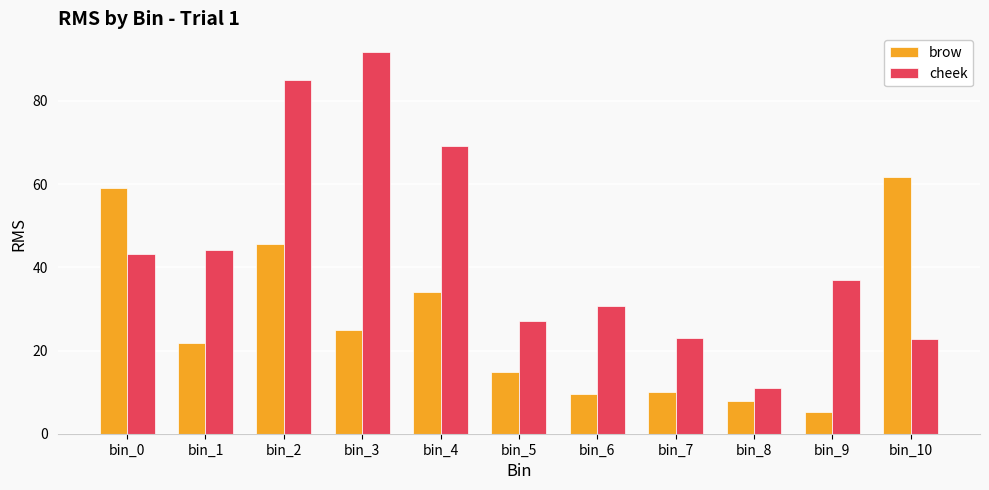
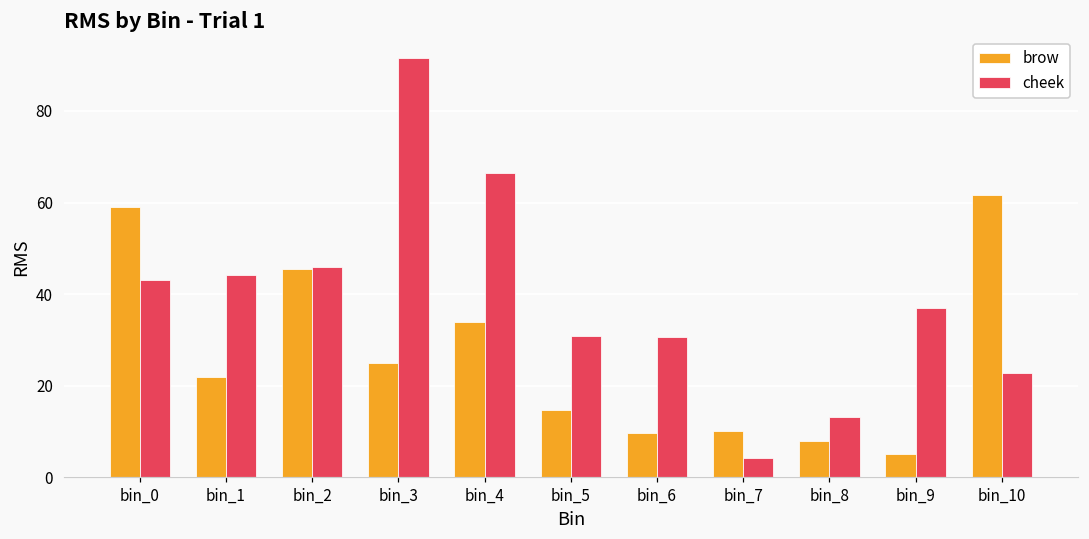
  {
    "brow": {
      "bin_0": 59,
      "bin_1": 22,
      "bin_2": 46,
      "bin_3": 25,
      "bin_4": 34,
      "bin_5": 15,
      "bin_6": 10,
      "bin_7": 10,
      "bin_8": 8,
      "bin_9": 5,
      "bin_10": 62
    },
    "cheek": {
      "bin_0": 43,
      "bin_1": 44,
-     "bin_2": 85,
+     "bin_2": 46,
      "bin_3": 92,
-     "bin_4": 69,
-     "bin_5": 27,
+     "bin_4": 66,
+     "bin_5": 31,
      "bin_6": 31,
-     "bin_7": 23,
-     "bin_8": 11,
+     "bin_7": 4,
+     "bin_8": 13,
      "bin_9": 37,
      "bin_10": 23
    }
  }
